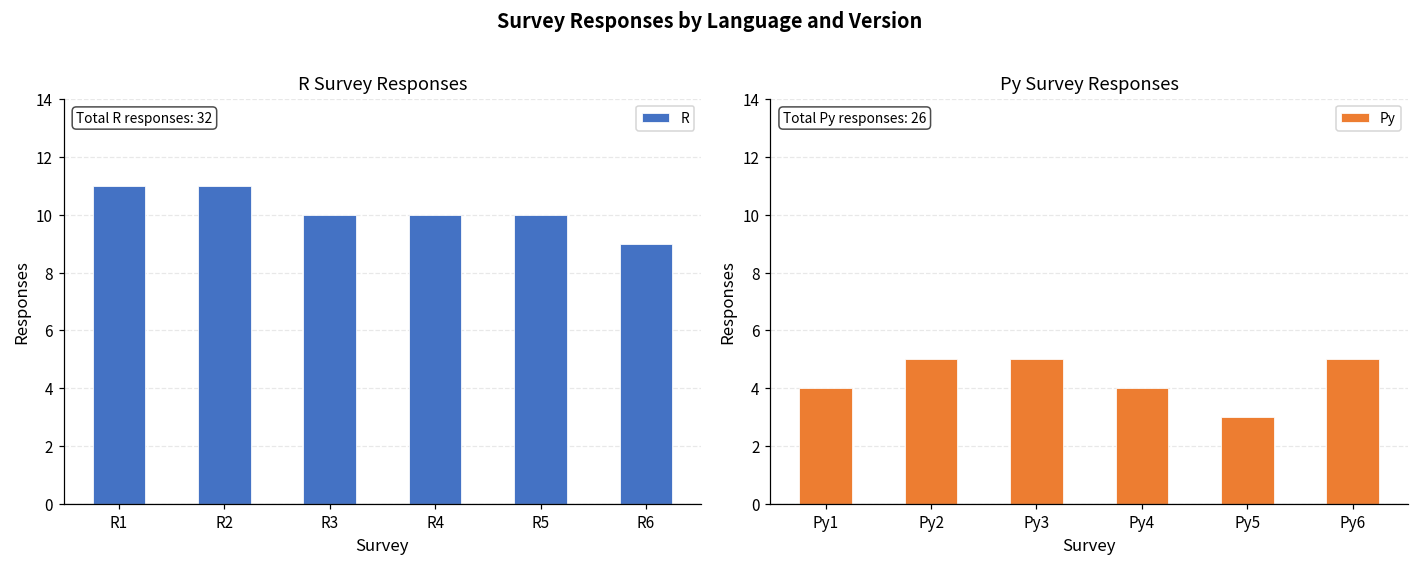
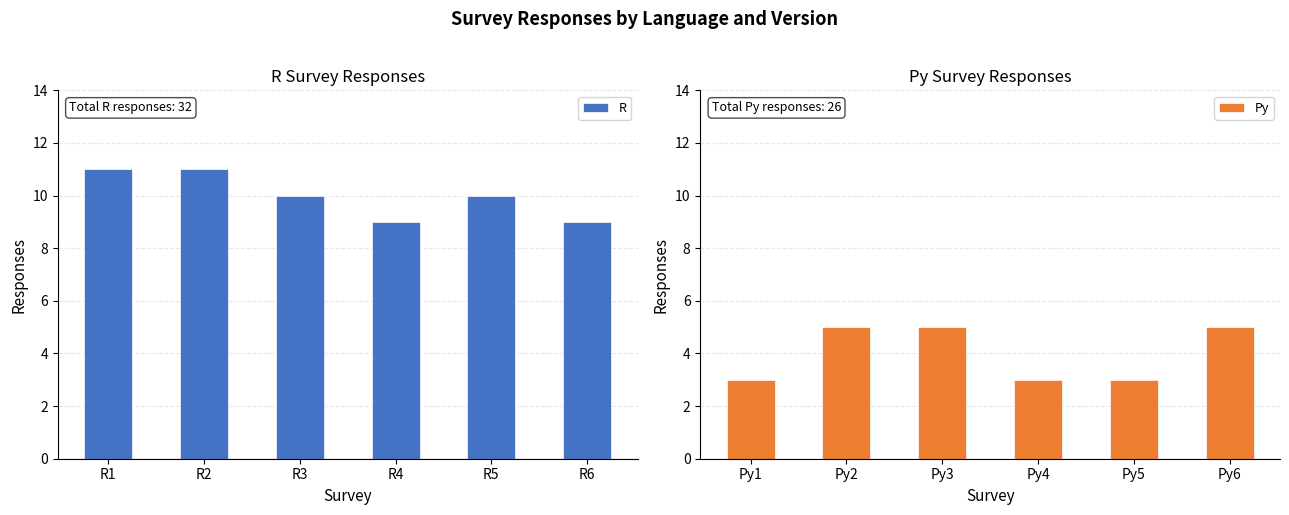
  {
    "R Survey Responses": {
      "R1": 11,
      "R2": 11,
      "R3": 10,
-     "R4": 10,
+     "R4": 9,
      "R5": 10,
      "R6": 9
    },
    "Py Survey Responses": {
-     "Py1": 4,
+     "Py1": 3,
      "Py2": 5,
      "Py3": 5,
-     "Py4": 4,
+     "Py4": 3,
      "Py5": 3,
      "Py6": 5
    }
  }
